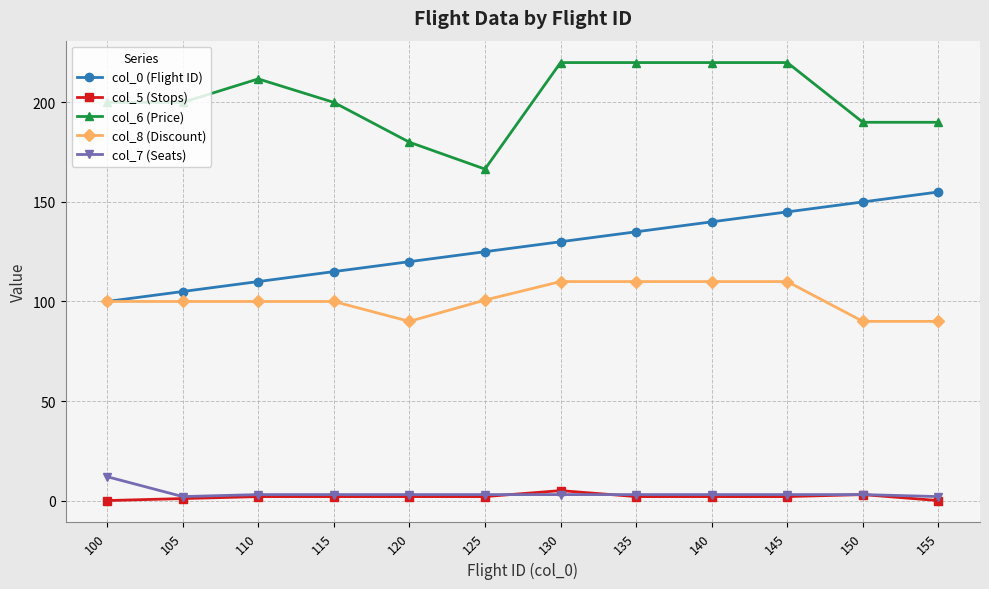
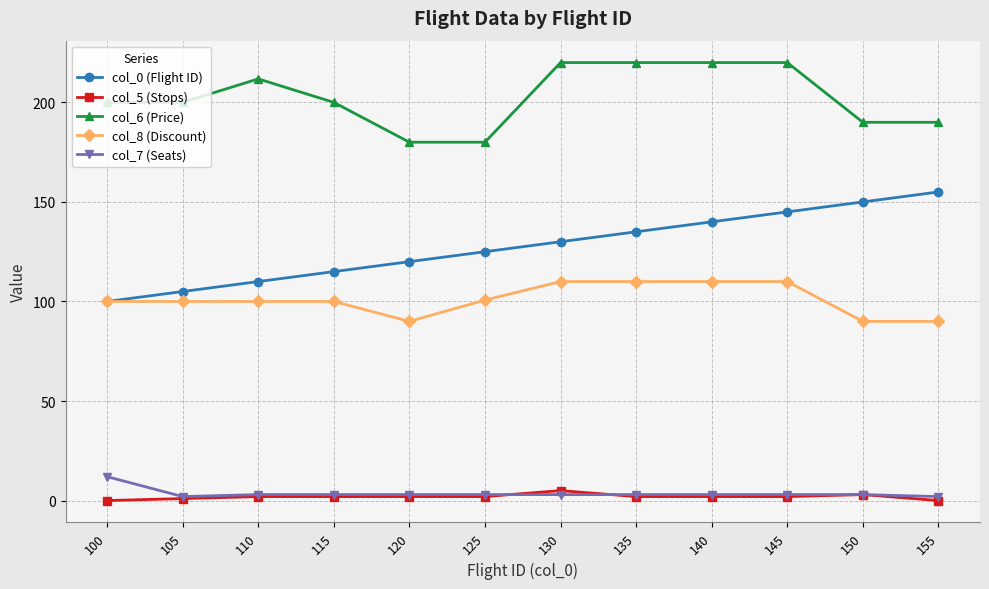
  {
    "col_0 (Flight ID)": {
      "105": 105,
      "110": 110,
      "115": 115,
      "120": 120,
      "125": 125,
      "130": 130,
      "135": 135,
      "140": 140,
      "145": 145,
      "150": 150,
      "155": 155
    },
    "col_5 (Stops)": {
      "100": 0,
      "130": 5,
      "155": 0
    },
    "col_6 (Price)": {
      "110": 212,
      "115": 200,
      "120": 180,
-     "125": 167,
+     "125": 180,
      "130": 220,
      "135": 220,
      "140": 220,
      "145": 220,
      "150": 190,
      "155": 190
    },
    "col_8 (Discount)": {
      "105": 100,
      "110": 100,
      "115": 100,
      "120": 90,
      "125": 101,
      "130": 110,
      "135": 110,
      "140": 110,
      "145": 110,
      "150": 90,
      "155": 90
    },
    "col_7 (Seats)": {
      "100": 12,
      "130": 3,
      "155": 2
    }
  }
